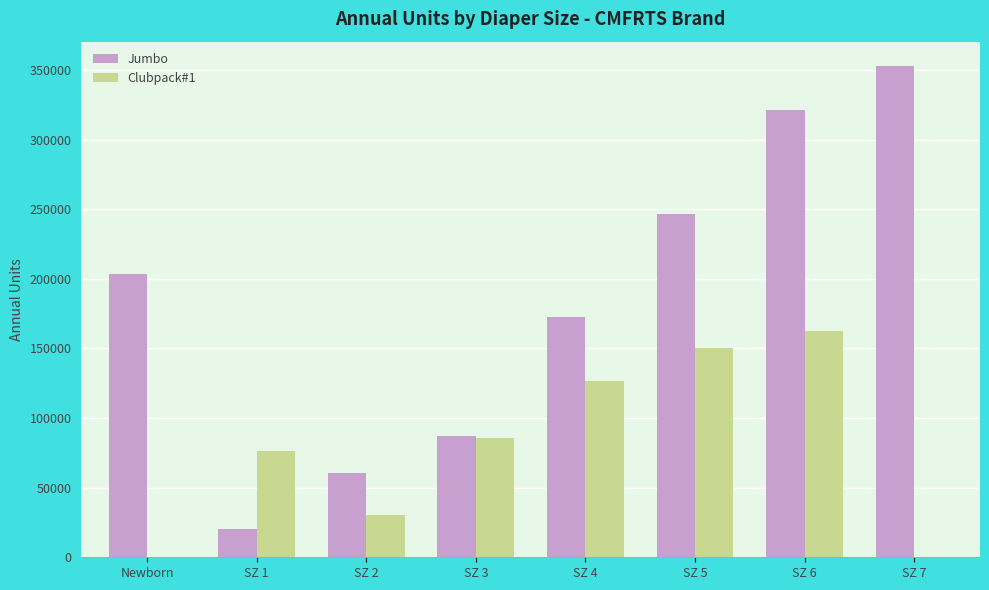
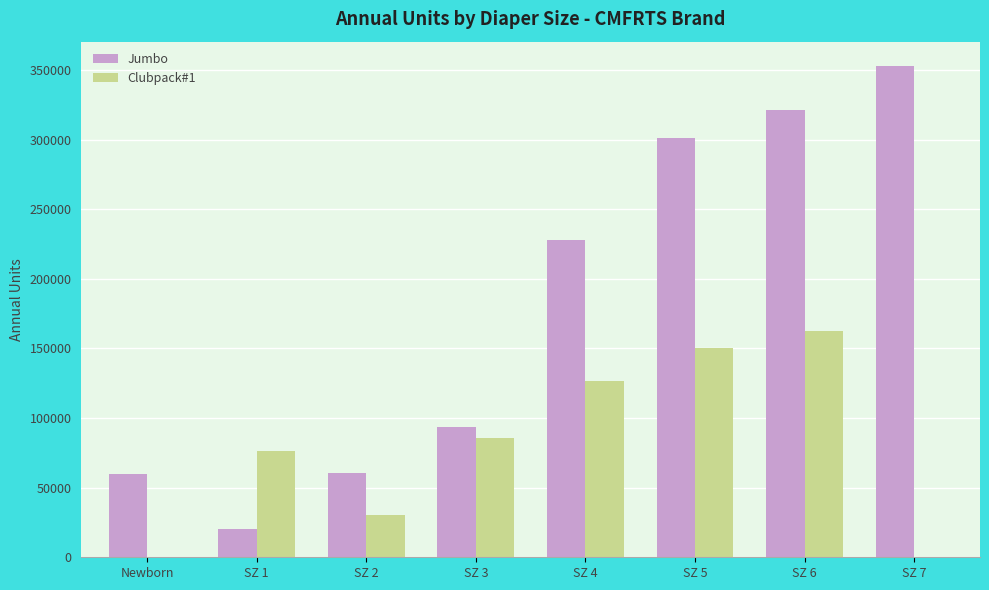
  {
    "Jumbo": {
-     "Newborn": 204000,
+     "Newborn": 60000,
      "SZ 1": 21000,
      "SZ 2": 60000,
-     "SZ 3": 87000,
-     "SZ 4": 172000,
-     "SZ 5": 247000,
+     "SZ 3": 93000,
+     "SZ 4": 228000,
+     "SZ 5": 301000,
      "SZ 6": 321000,
      "SZ 7": 353000
    },
    "Clubpack#1": {
      "Newborn": 0,
      "SZ 1": 76000,
      "SZ 2": 31000,
      "SZ 3": 86000,
      "SZ 4": 126000,
      "SZ 5": 151000,
      "SZ 6": 162000,
      "SZ 7": 0
    }
  }
